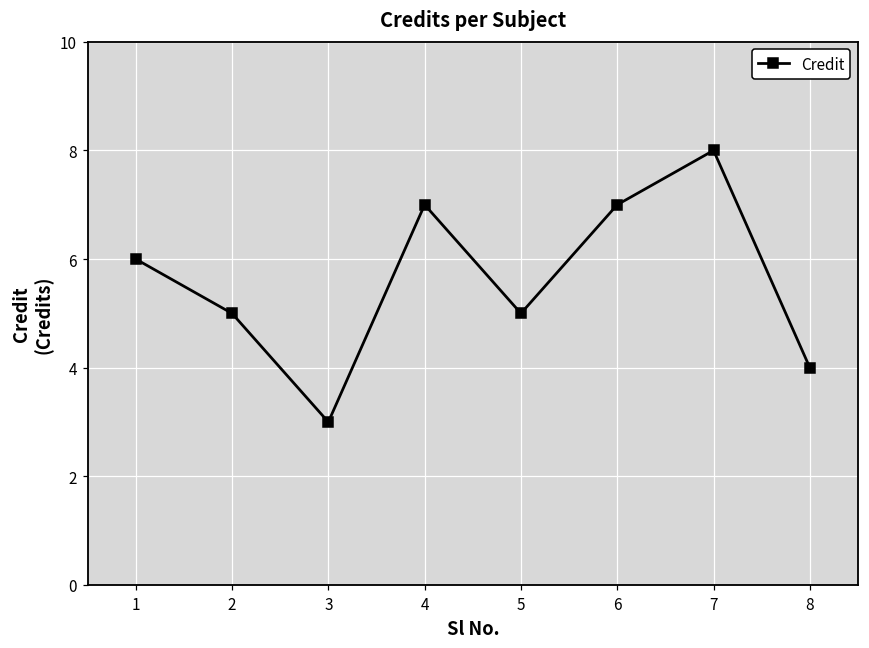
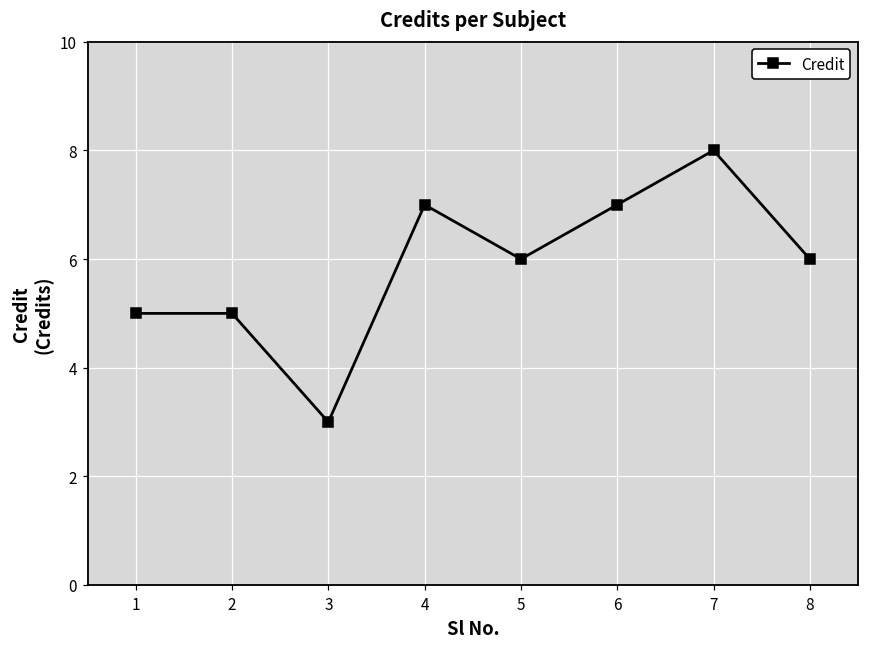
  {
-   "1": 6,
+   "1": 5,
    "2": 5,
    "3": 3,
    "4": 7,
-   "5": 5,
+   "5": 6,
    "6": 7,
    "7": 8,
-   "8": 4
+   "8": 6
  }
